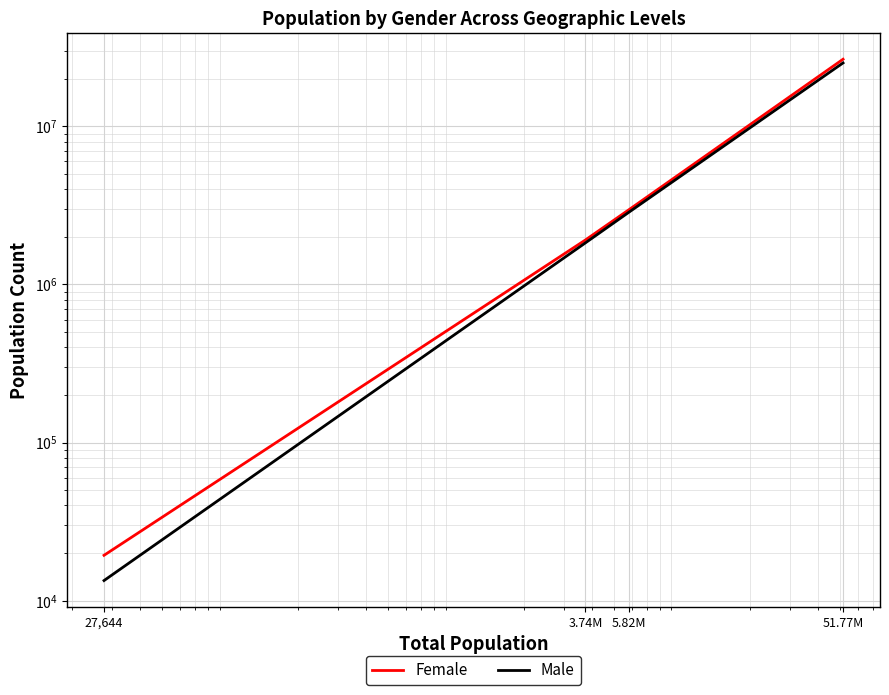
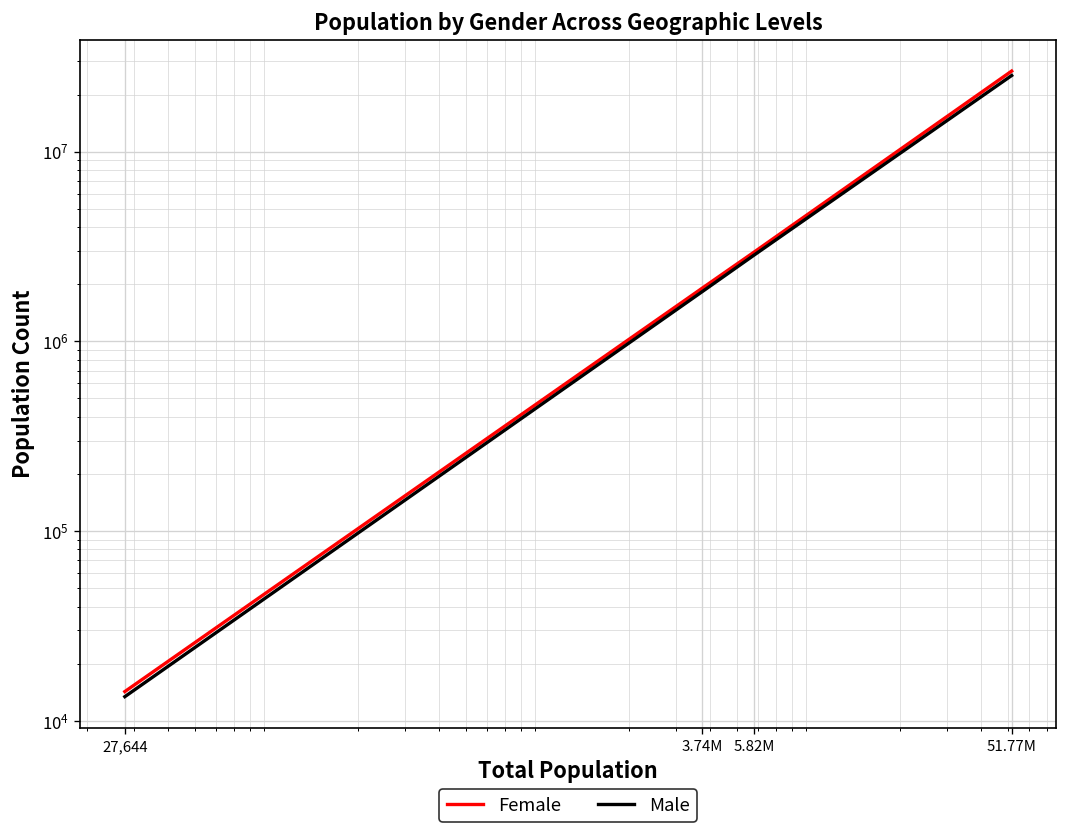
  {
    "Female": {
-     "27,644": 19000,
+     "27,644": 14000,
      "3.74M": 1900000,
      "51.77M": 27000000
    },
    "Male": {
      "27,644": 13000,
      "3.74M": 1800000,
      "51.77M": 25000000
    }
  }
